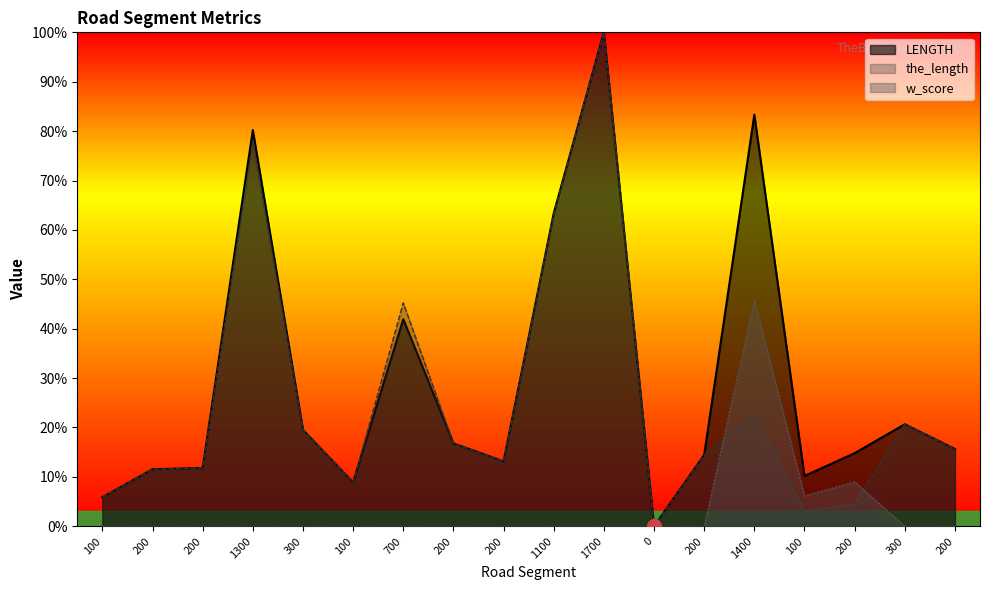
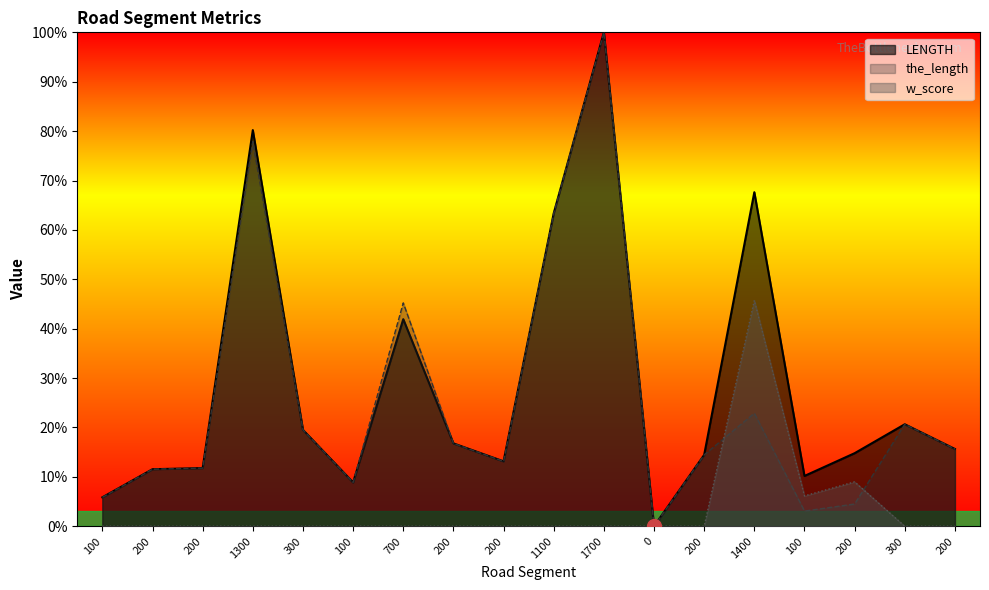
  {
    "LENGTH": {
      "1300": "80%",
      "700": "42%",
-     "1400": "83%"
+     "1400": "68%"
    }
  }
